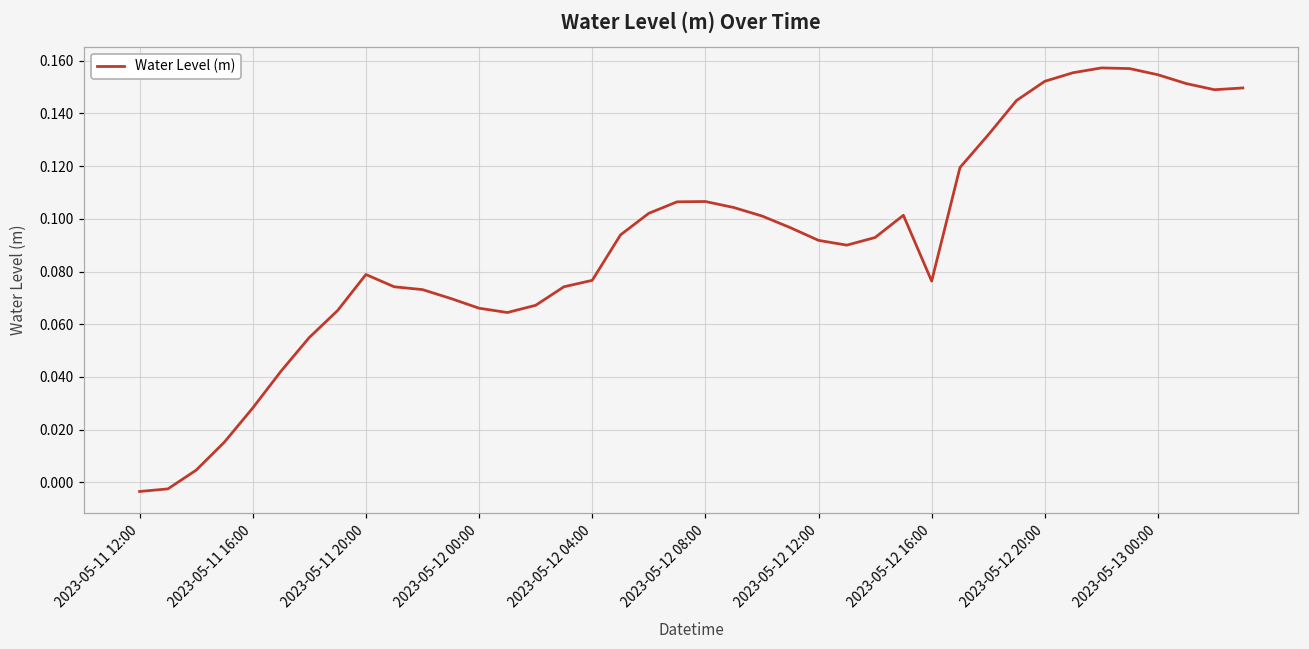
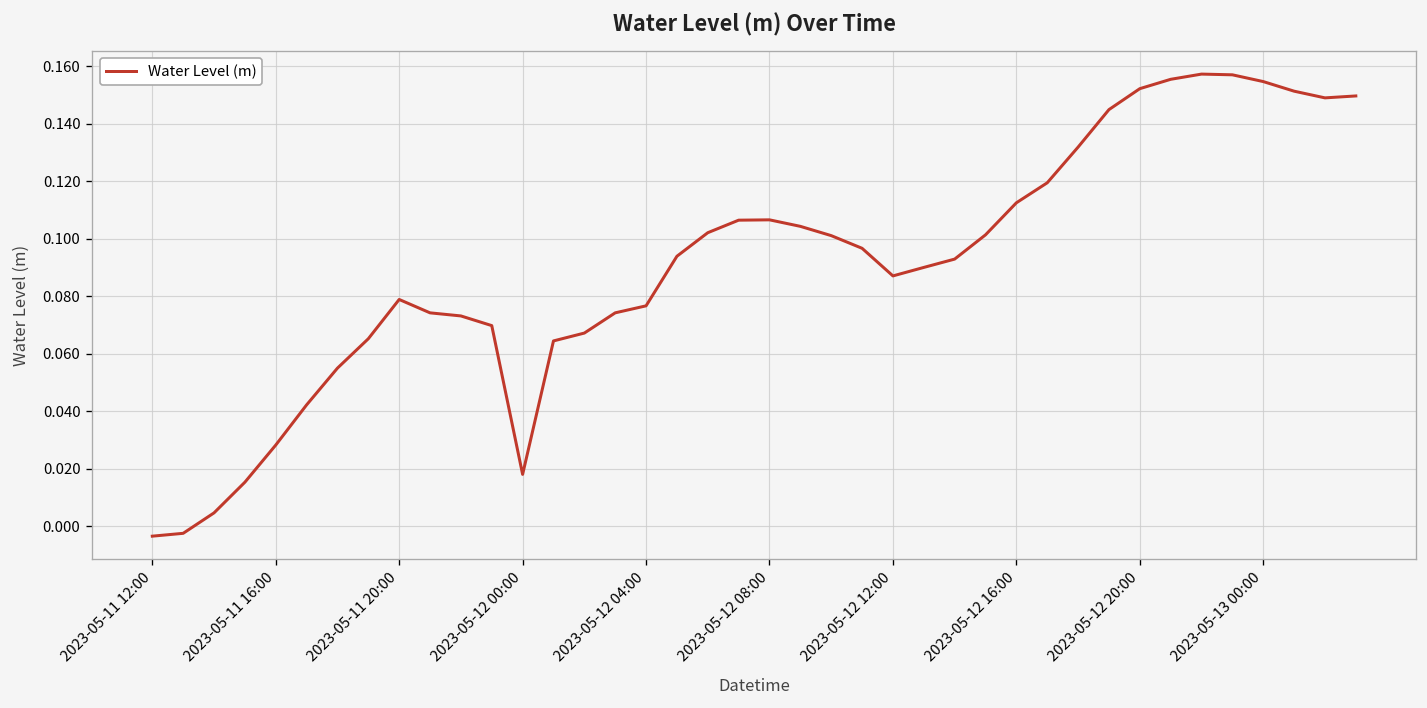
  {
    "2023-05-11 12:00": -0.003,
    "2023-05-11 16:00": 0.028,
    "2023-05-11 20:00": 0.079,
-   "2023-05-12 00:00": 0.066,
+   "2023-05-12 00:00": 0.018,
    "2023-05-12 04:00": 0.077,
    "2023-05-12 08:00": 0.107,
-   "2023-05-12 12:00": 0.092,
-   "2023-05-12 16:00": 0.076,
+   "2023-05-12 12:00": 0.087,
+   "2023-05-12 16:00": 0.113,
    "2023-05-12 20:00": 0.152,
    "2023-05-13 00:00": 0.155
  }
